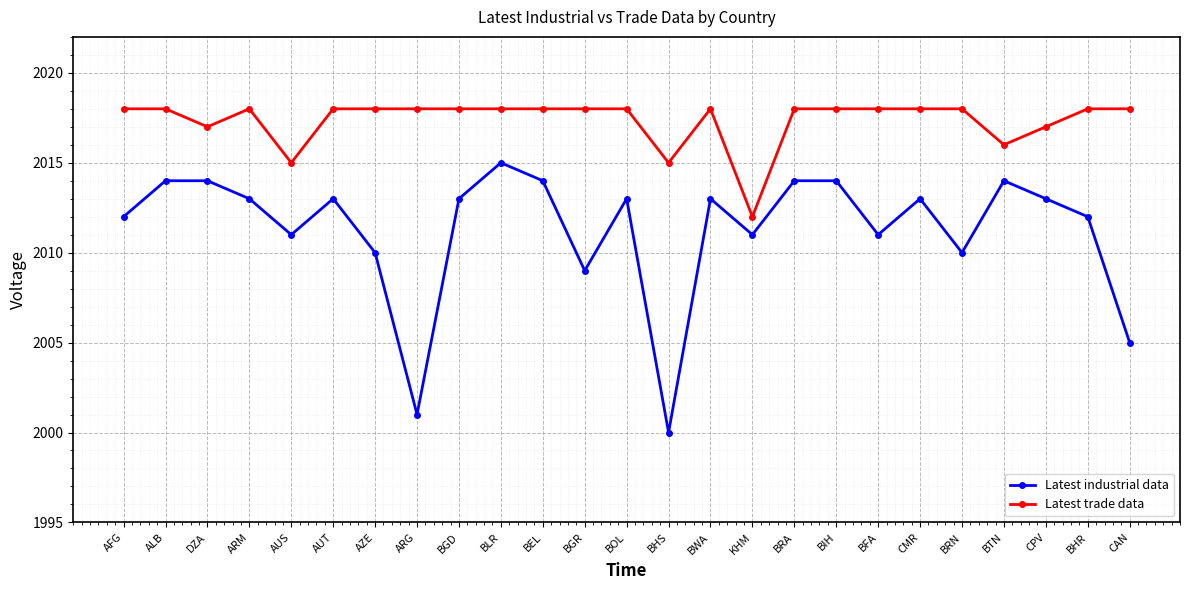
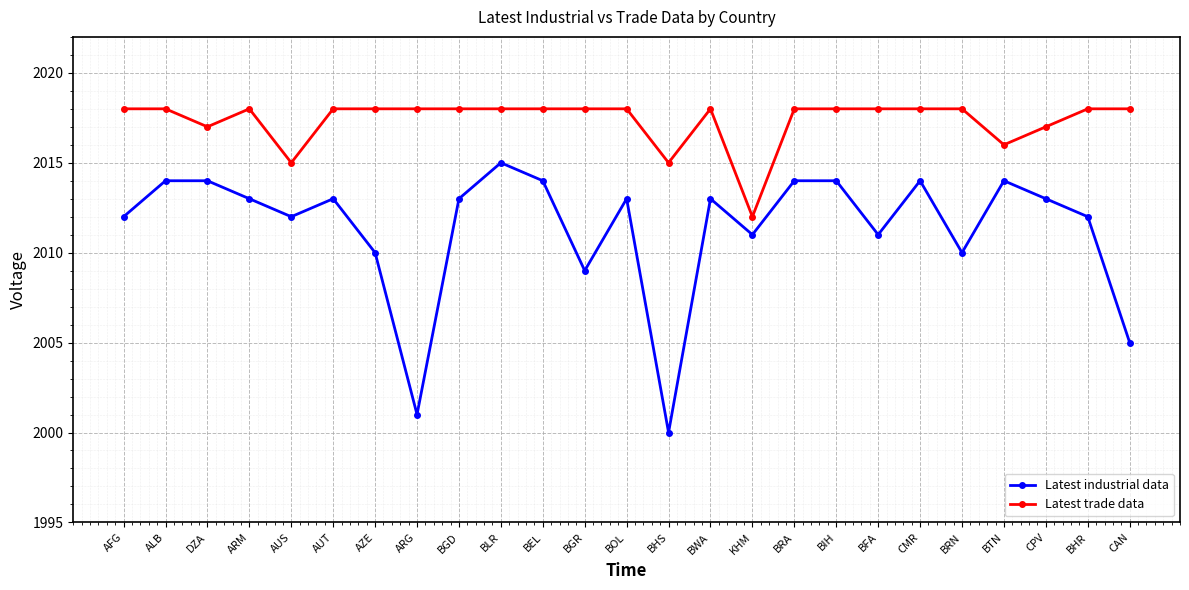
  {
    "Latest industrial data": {
      "AFG": 2012,
      "ALB": 2014,
      "DZA": 2014,
      "ARM": 2013,
-     "AUS": 2011,
+     "AUS": 2012,
      "AUT": 2013,
      "AZE": 2010,
      "ARG": 2001,
      "BGD": 2013,
      "BLR": 2015,
      "BEL": 2014,
      "BGR": 2009,
      "BOL": 2013,
      "BHS": 2000,
      "BWA": 2013,
      "KHM": 2011,
      "BRA": 2014,
      "BIH": 2014,
      "BFA": 2011,
-     "CMR": 2013,
+     "CMR": 2014,
      "BRN": 2010,
      "BTN": 2014,
      "CPV": 2013,
      "BHR": 2012,
      "CAN": 2005
    },
    "Latest trade data": {
      "AFG": 2018,
      "ALB": 2018,
      "DZA": 2017,
      "ARM": 2018,
      "AUS": 2015,
      "AUT": 2018,
      "AZE": 2018,
      "ARG": 2018,
      "BGD": 2018,
      "BLR": 2018,
      "BEL": 2018,
      "BGR": 2018,
      "BOL": 2018,
      "BHS": 2015,
      "BWA": 2018,
      "KHM": 2012,
      "BRA": 2018,
      "BIH": 2018,
      "BFA": 2018,
      "CMR": 2018,
      "BRN": 2018,
      "BTN": 2016,
      "CPV": 2017,
      "BHR": 2018,
      "CAN": 2018
    }
  }
